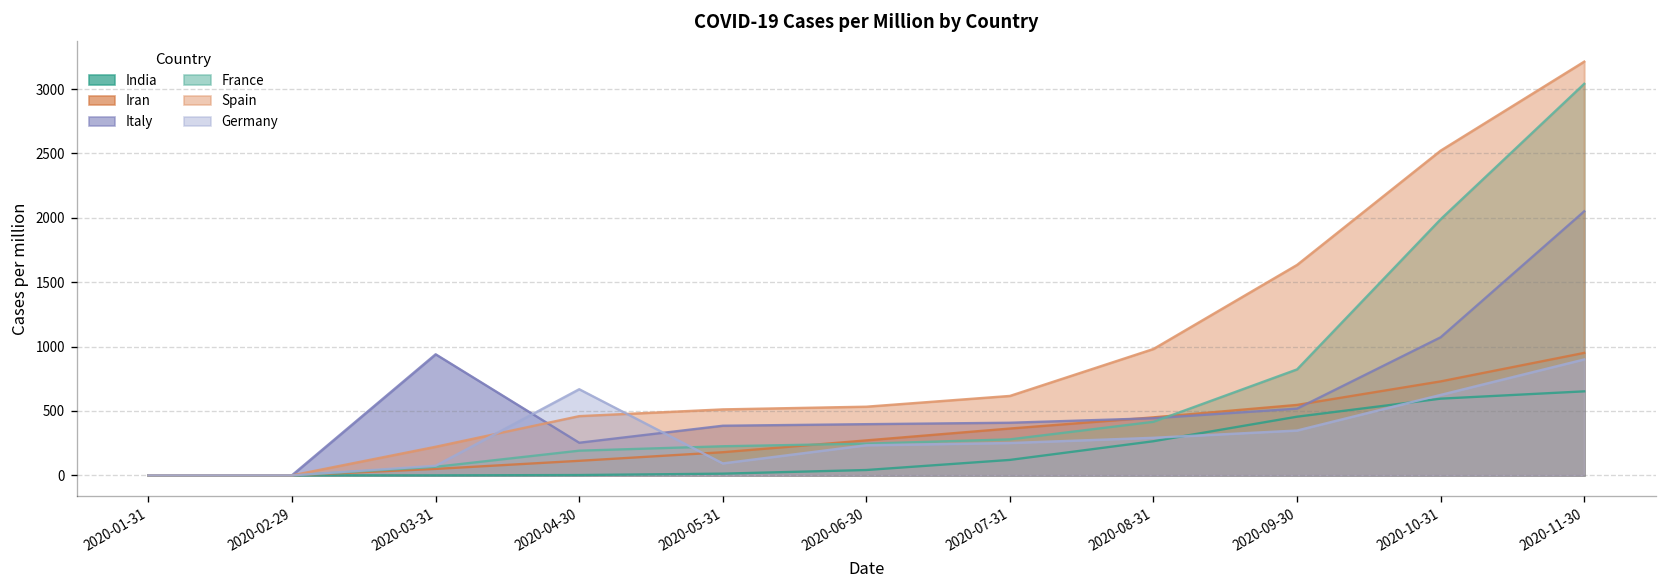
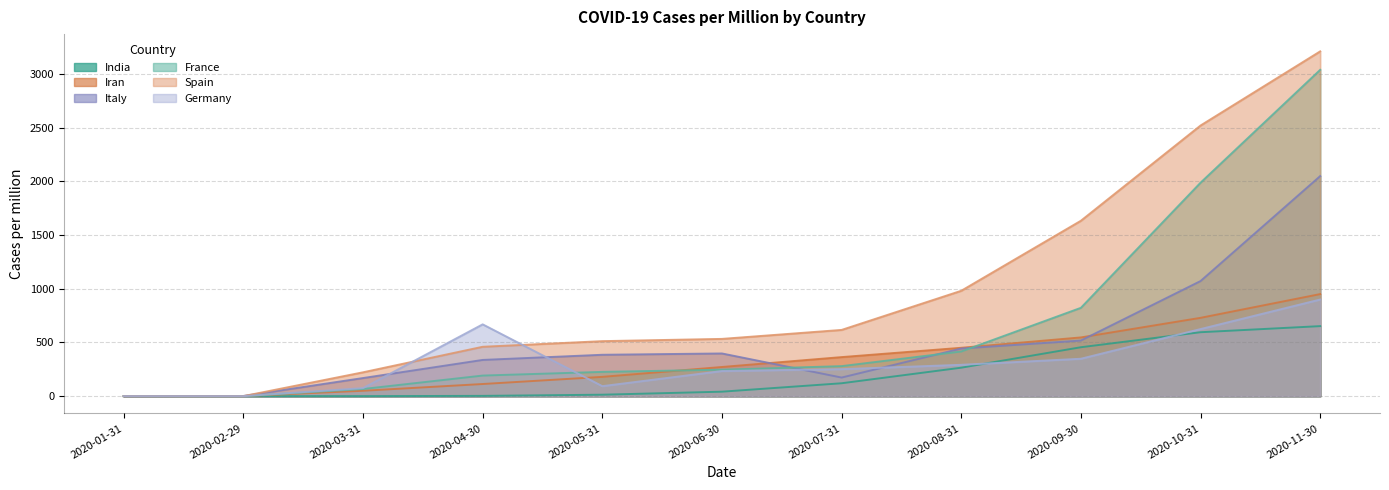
  {
    "Italy": {
-     "2020-03-31": 940,
-     "2020-04-30": 250,
+     "2020-03-31": 170,
+     "2020-04-30": 340,
      "2020-05-31": 390,
      "2020-06-30": 400,
-     "2020-07-31": 410,
+     "2020-07-31": 170,
      "2020-09-30": 520,
      "2020-10-31": 1070,
      "2020-11-30": 2050
    },
    "Germany": {
      "2020-04-30": 670,
      "2020-05-31": 90,
      "2020-07-31": 250,
      "2020-08-31": 290,
      "2020-09-30": 350,
      "2020-10-31": 620,
      "2020-11-30": 900
    }
  }
